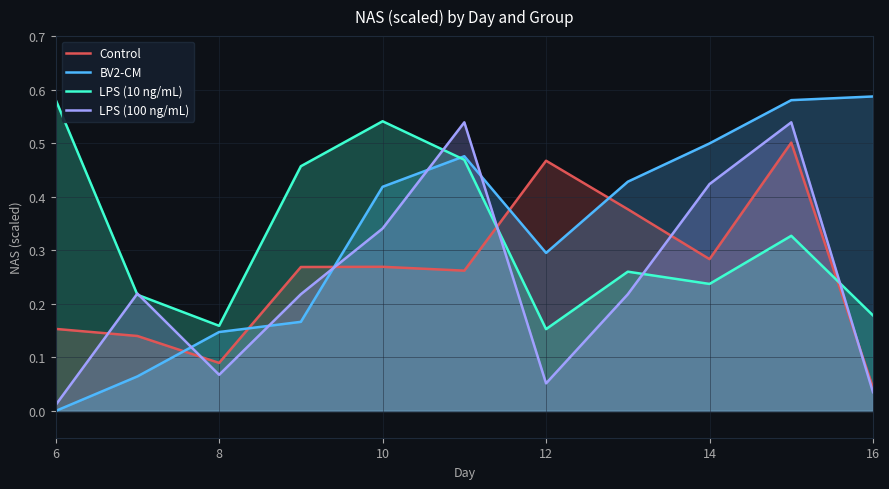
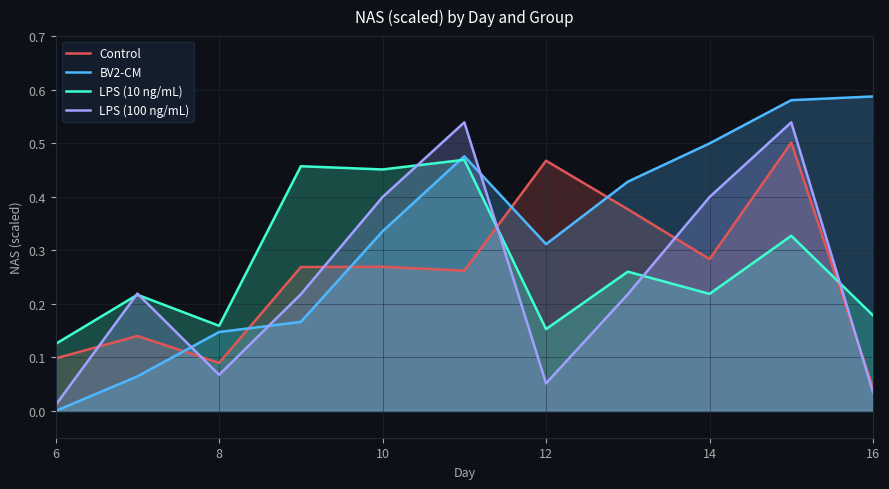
  {
    "Control": {
-     "6": 0.15,
+     "6": 0.10,
      "8": 0.09,
      "10": 0.27,
      "12": 0.47,
      "14": 0.28,
      "16": 0.04
    },
    "BV2-CM": {
      "6": 0.00,
      "8": 0.15,
-     "10": 0.42,
-     "12": 0.30,
+     "10": 0.34,
+     "12": 0.31,
      "14": 0.50,
      "16": 0.59
    },
    "LPS (10 ng/mL)": {
-     "6": 0.58,
+     "6": 0.13,
      "8": 0.16,
-     "10": 0.54,
+     "10": 0.45,
      "12": 0.15,
-     "14": 0.24,
+     "14": 0.22,
      "16": 0.18
    },
    "LPS (100 ng/mL)": {
      "6": 0.01,
      "8": 0.07,
-     "10": 0.34,
+     "10": 0.40,
      "12": 0.05,
-     "14": 0.42,
+     "14": 0.40,
      "16": 0.04
    }
  }
